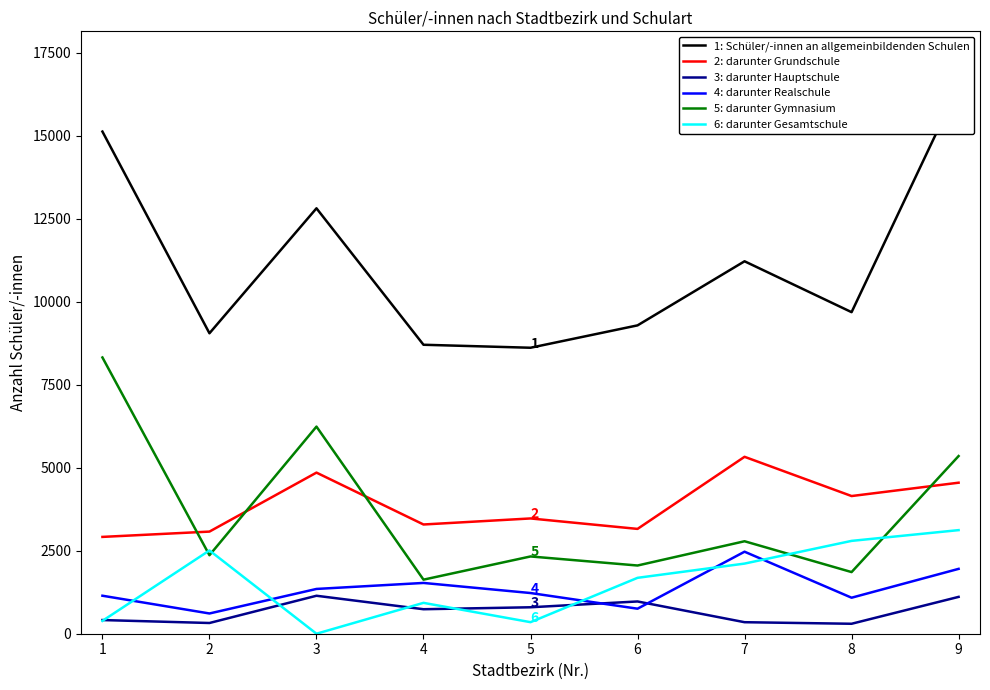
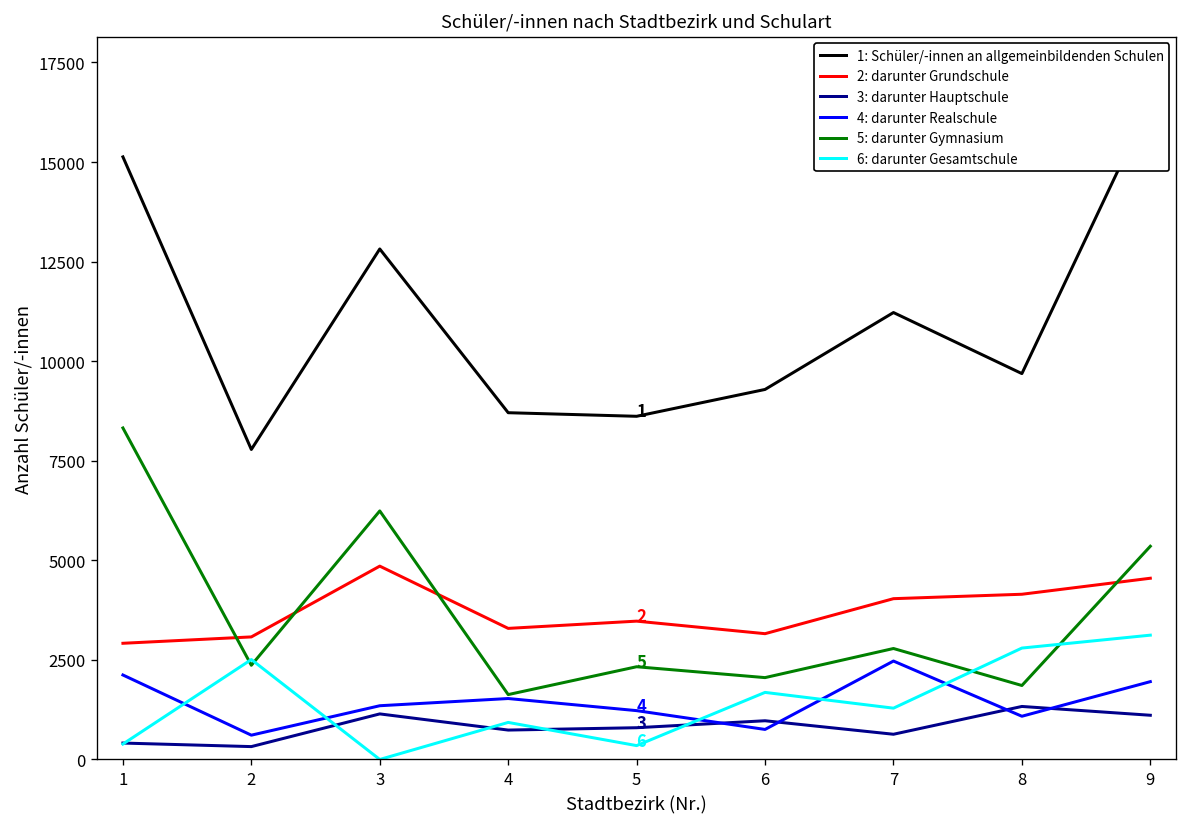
  {
    "1: Schüler/-innen an allgemeinbildenden Schulen": {
      "1": 15100,
-     "2": 9100,
+     "2": 7800,
      "3": 12800,
      "4": 8700,
      "6": 9300,
      "7": 11200,
      "8": 9700
    },
    "2: darunter Grundschule": {
      "1": 2900,
      "2": 3100,
      "3": 4900,
      "4": 3300,
      "6": 3200,
-     "7": 5300,
+     "7": 4000,
      "8": 4100,
      "9": 4600
    },
    "3: darunter Hauptschule": {
      "2": 300,
      "3": 1100,
      "4": 700,
      "6": 1000,
-     "7": 300,
-     "8": 300,
+     "7": 600,
+     "8": 1300,
      "9": 1100
    },
    "4: darunter Realschule": {
-     "1": 1100,
+     "1": 2100,
      "2": 600,
      "3": 1300,
      "4": 1500,
      "6": 800,
      "7": 2500,
      "8": 1100,
      "9": 2000
    },
    "5: darunter Gymnasium": {
      "1": 8300,
      "2": 2400,
      "3": 6200,
      "4": 1600,
      "6": 2100,
      "7": 2800,
      "8": 1900,
      "9": 5400
    },
    "6: darunter Gesamtschule": {
      "2": 2500,
      "3": 0,
      "4": 900,
      "6": 1700,
-     "7": 2100,
+     "7": 1300,
      "8": 2800,
      "9": 3100
    }
  }
